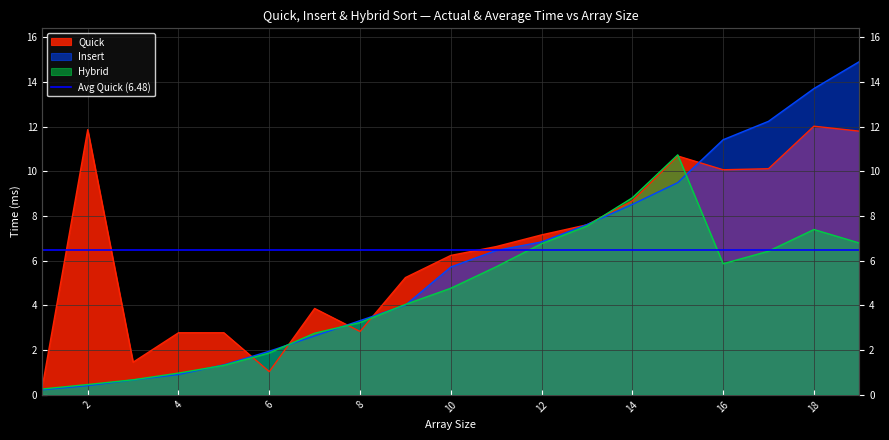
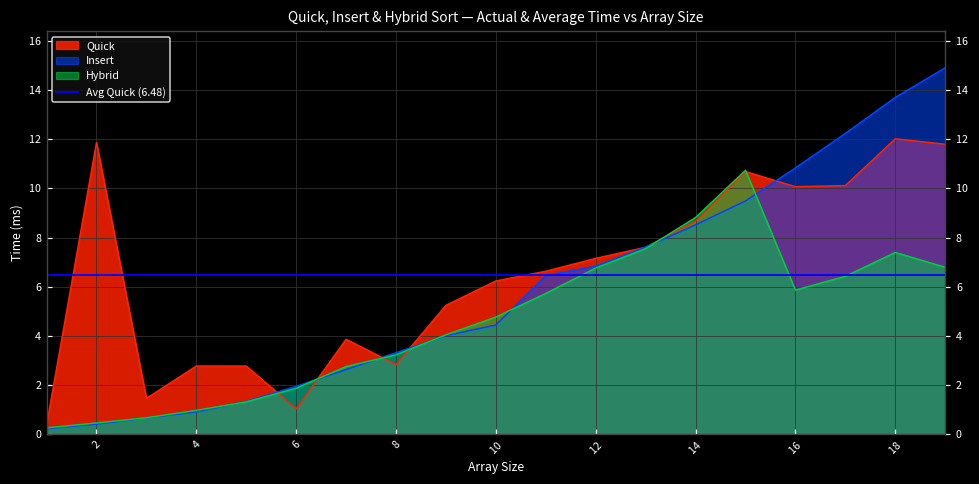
  {
    "Quick": {
      "2": 11.9,
      "4": 2.8,
      "6": 1.0,
      "8": 2.8,
      "10": 6.2,
      "12": 7.2,
      "14": 8.7,
      "16": 10.1,
      "18": 12.0
    },
    "Insert": {
-     "10": 5.7,
+     "10": 4.4,
      "14": 8.5,
-     "16": 11.4,
+     "16": 10.8,
      "18": 13.7
    },
    "Hybrid": {
      "10": 4.8,
      "14": 8.8,
      "16": 5.9,
      "18": 7.4
    }
  }
